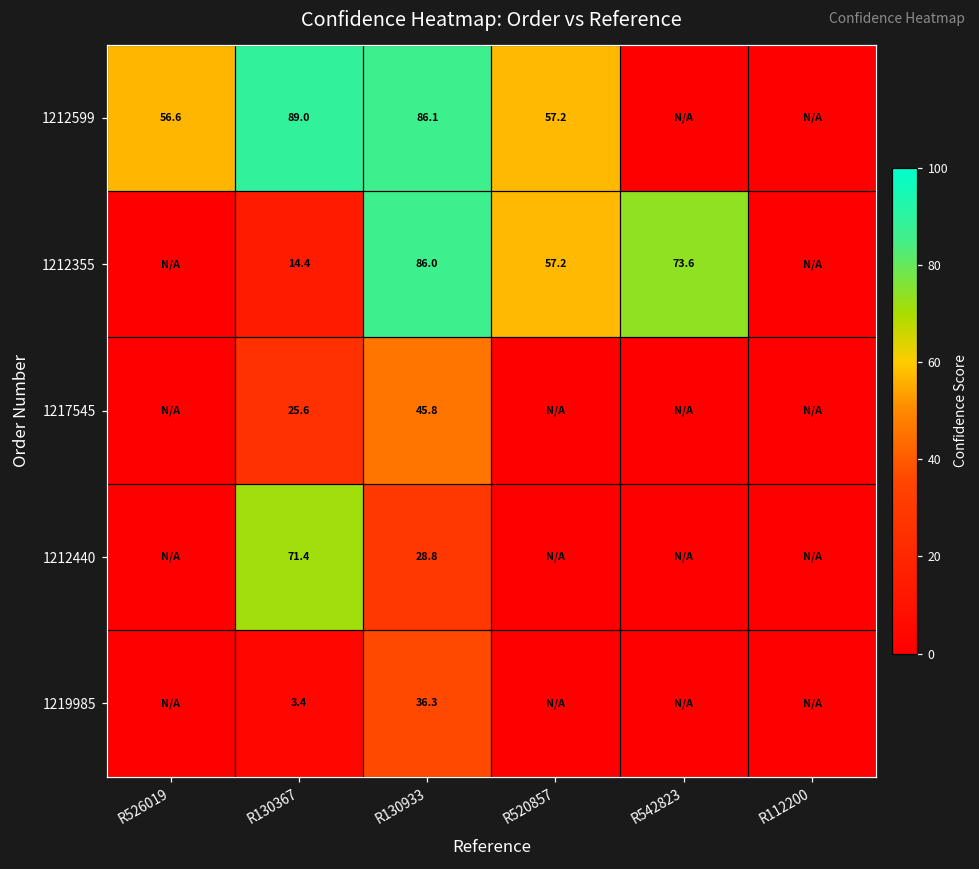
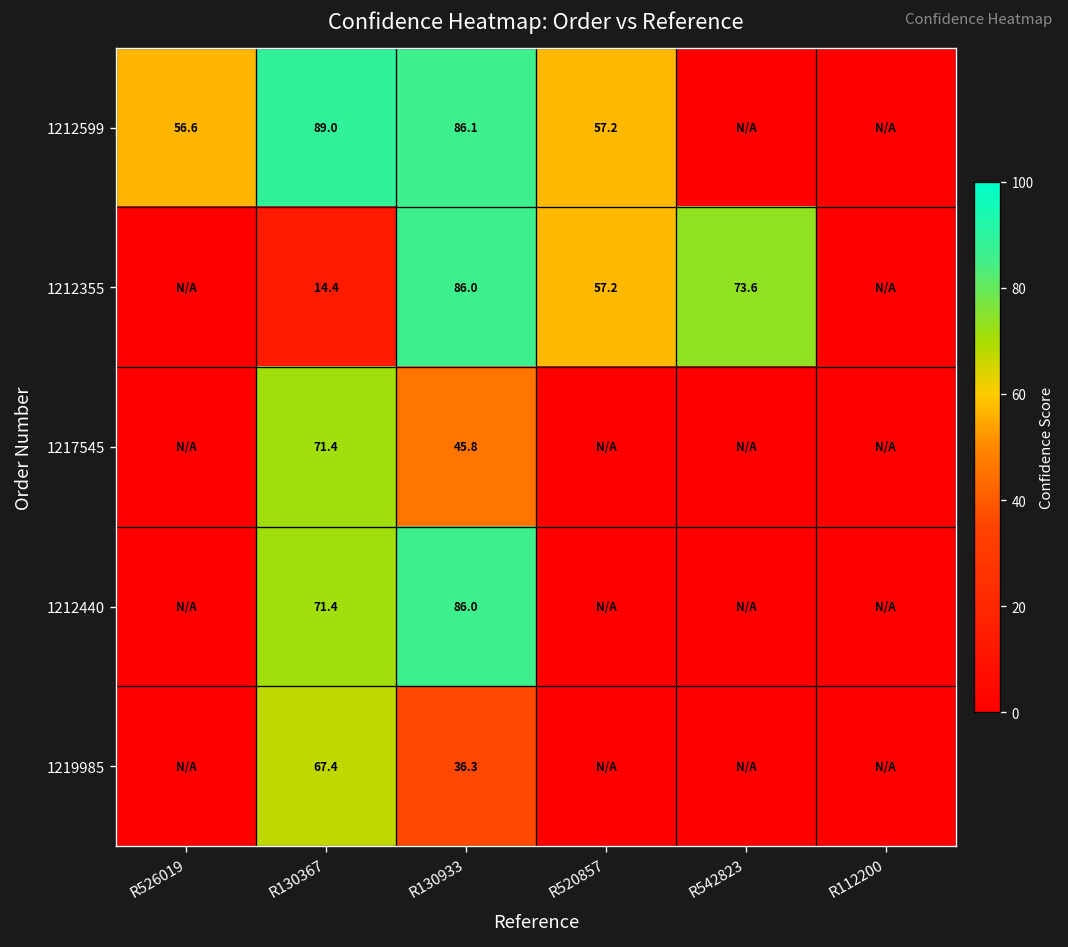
  {
    "1212599": {
      "R526019": 56.6,
      "R130367": 89.0,
      "R130933": 86.1,
      "R520857": 57.2
    },
    "1212355": {
      "R130367": 14.4,
      "R130933": 86.0,
      "R520857": 57.2,
      "R542823": 73.6
    },
    "1217545": {
-     "R130367": 25.6,
+     "R130367": 71.4,
      "R130933": 45.8
    },
    "1212440": {
      "R130367": 71.4,
-     "R130933": 28.8
+     "R130933": 86.0
    },
    "1219985": {
-     "R130367": 3.4,
+     "R130367": 67.4,
      "R130933": 36.3
    }
  }
